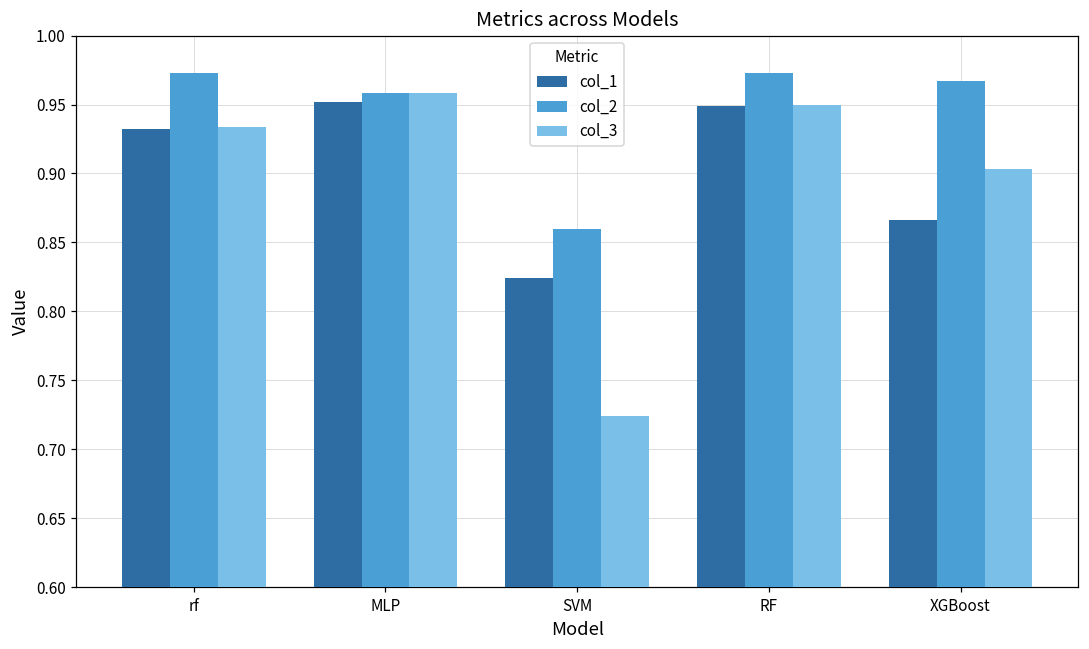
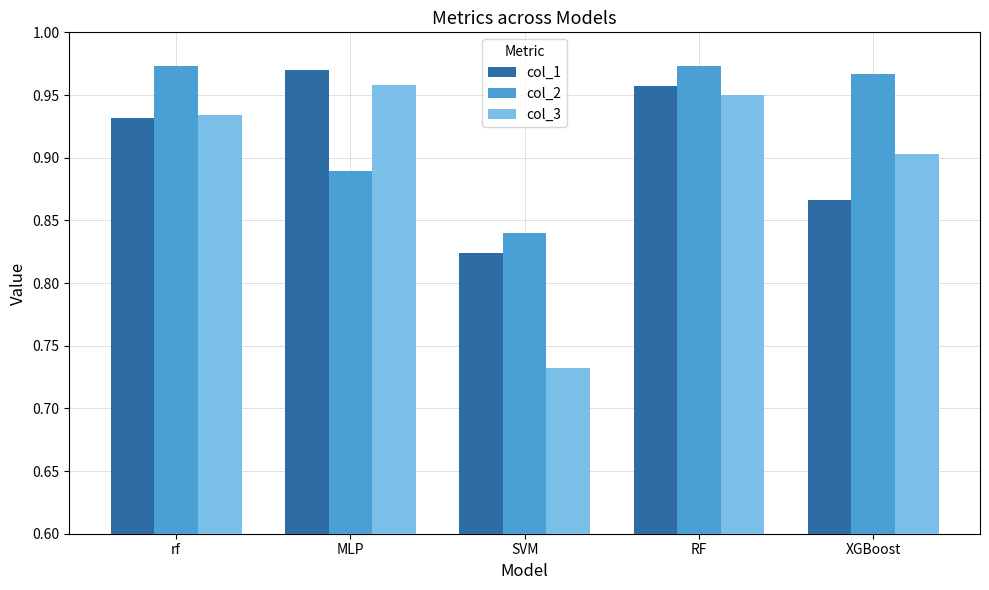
  {
    "col_1": {
      "rf": 0.932,
-     "MLP": 0.952,
+     "MLP": 0.970,
      "SVM": 0.824,
-     "RF": 0.949,
+     "RF": 0.957,
      "XGBoost": 0.866
    },
    "col_2": {
      "rf": 0.973,
-     "MLP": 0.958,
-     "SVM": 0.86,
+     "MLP": 0.889,
+     "SVM": 0.84,
      "RF": 0.973,
      "XGBoost": 0.967
    },
    "col_3": {
      "rf": 0.934,
      "MLP": 0.958,
-     "SVM": 0.724,
+     "SVM": 0.732,
      "RF": 0.950,
      "XGBoost": 0.903
    }
  }
